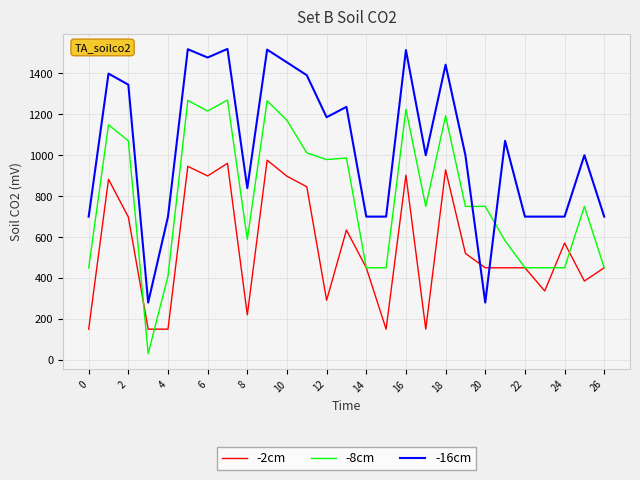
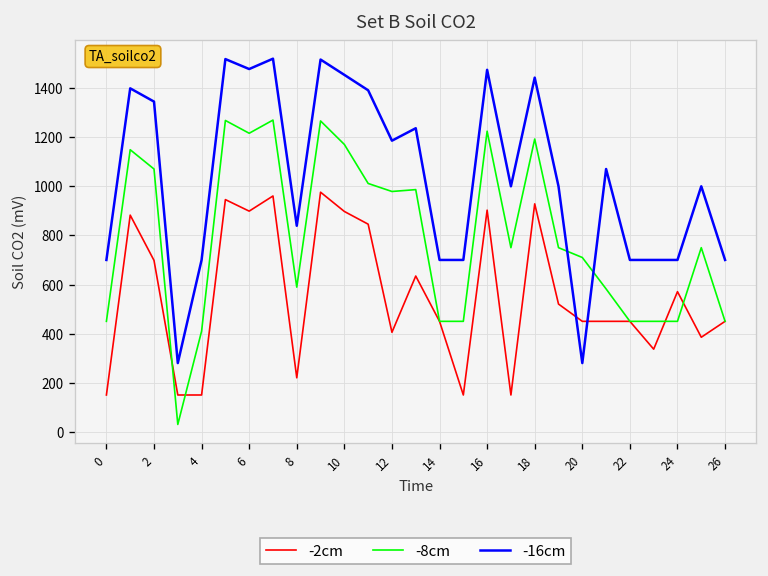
  {
    "-2cm": {
      "0": 150,
      "2": 700,
      "4": 150,
      "6": 900,
      "8": 220,
      "10": 900,
-     "12": 290,
+     "12": 410,
      "16": 900,
      "18": 930,
      "20": 450,
      "24": 570
    },
    "-8cm": {
      "0": 450,
      "2": 1070,
      "4": 410,
      "6": 1220,
      "8": 590,
      "10": 1170,
      "12": 980,
      "16": 1220,
      "18": 1190,
-     "20": 750,
+     "20": 710,
      "24": 450
    },
    "-16cm": {
      "0": 700,
      "2": 1340,
      "4": 700,
      "6": 1480,
      "8": 840,
      "10": 1450,
      "12": 1190,
      "14": 700,
-     "16": 1510,
+     "16": 1470,
      "18": 1440,
      "20": 280,
      "22": 700,
      "24": 700,
      "26": 700
    }
  }
